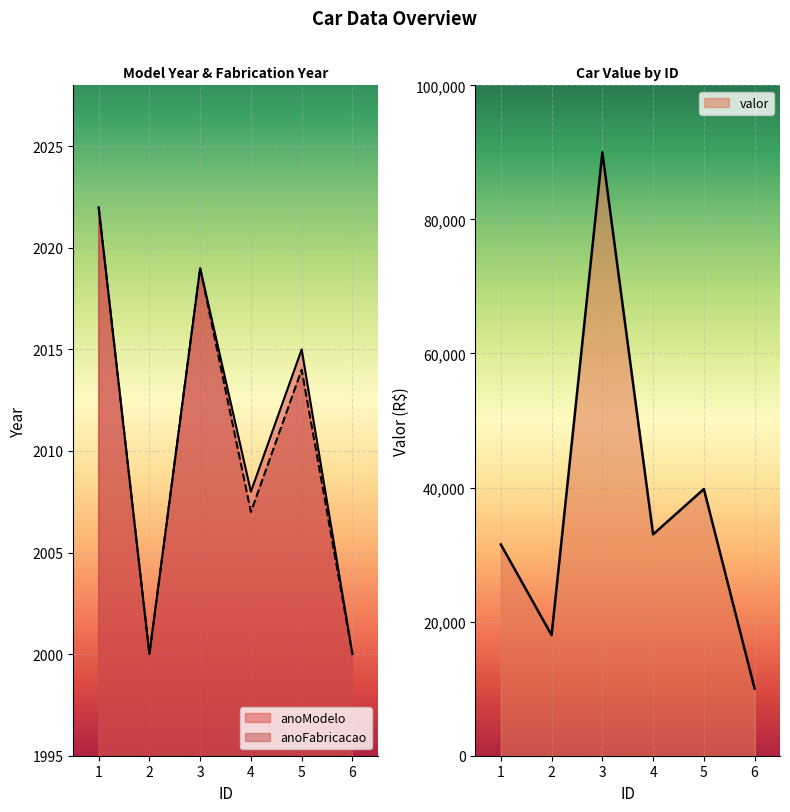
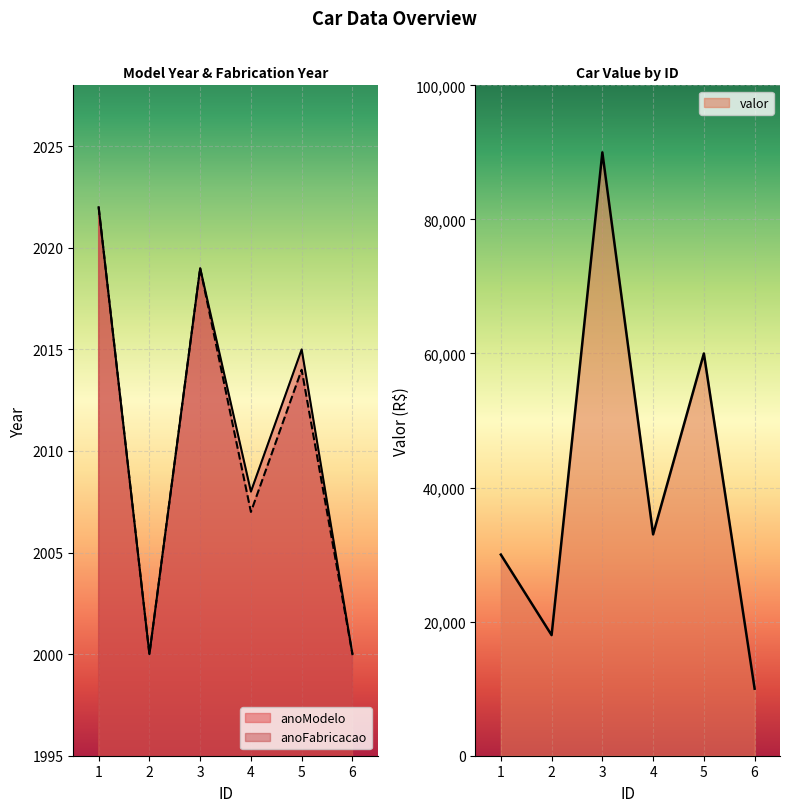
  {
    "Car Value by ID": {
-     "1": "32,000",
+     "1": "30,000",
      "2": "18,000",
      "3": "90,000",
      "4": "33,000",
-     "5": "40,000",
+     "5": "60,000",
      "6": "10,000"
    }
  }
